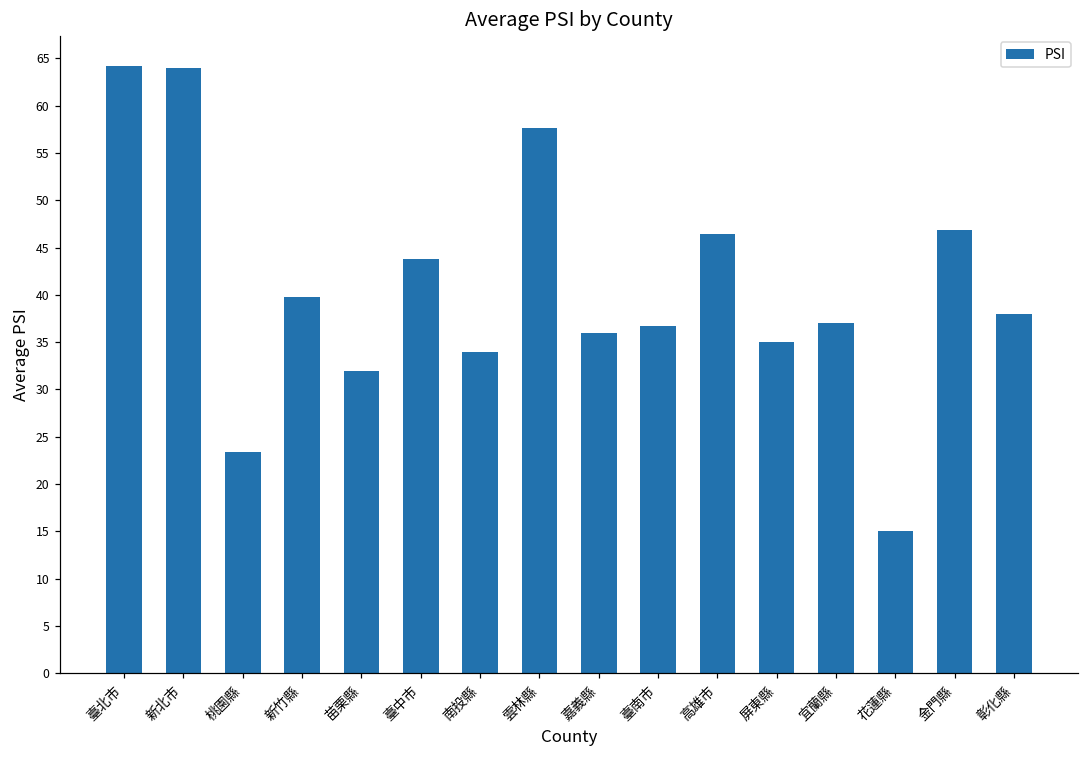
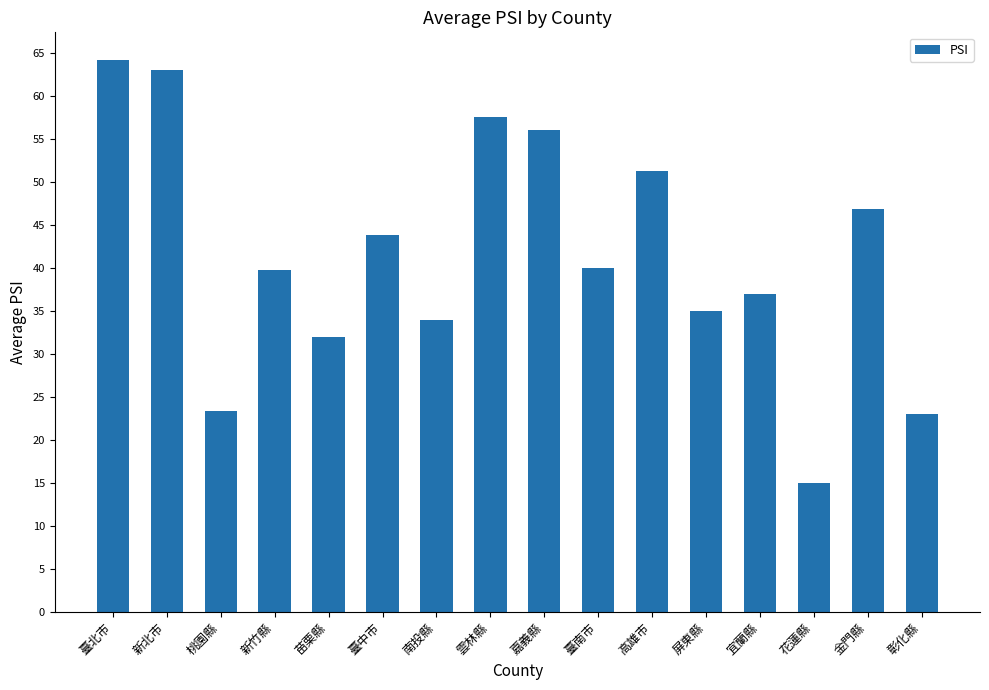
  {
    "臺北市": 64,
-   "新北市": 64,
+   "新北市": 63,
    "桃園縣": 23,
    "新竹縣": 40,
    "苗栗縣": 32,
    "臺中市": 44,
    "南投縣": 34,
    "雲林縣": 58,
-   "嘉義縣": 36,
-   "臺南市": 37,
-   "高雄市": 46,
+   "嘉義縣": 56,
+   "臺南市": 40,
+   "高雄市": 51,
    "屏東縣": 35,
    "宜蘭縣": 37,
    "花蓮縣": 15,
    "金門縣": 47,
-   "彰化縣": 38
+   "彰化縣": 23
  }
